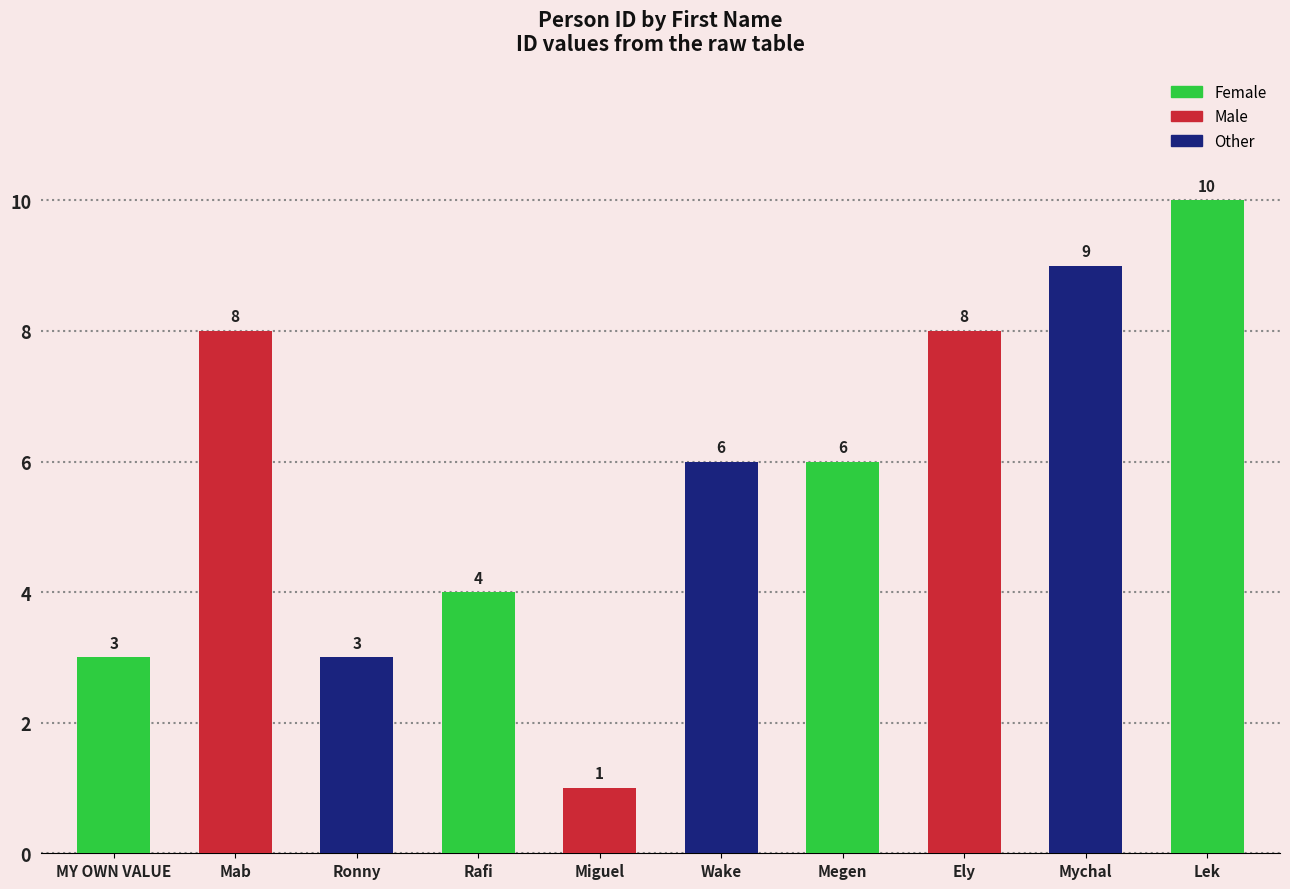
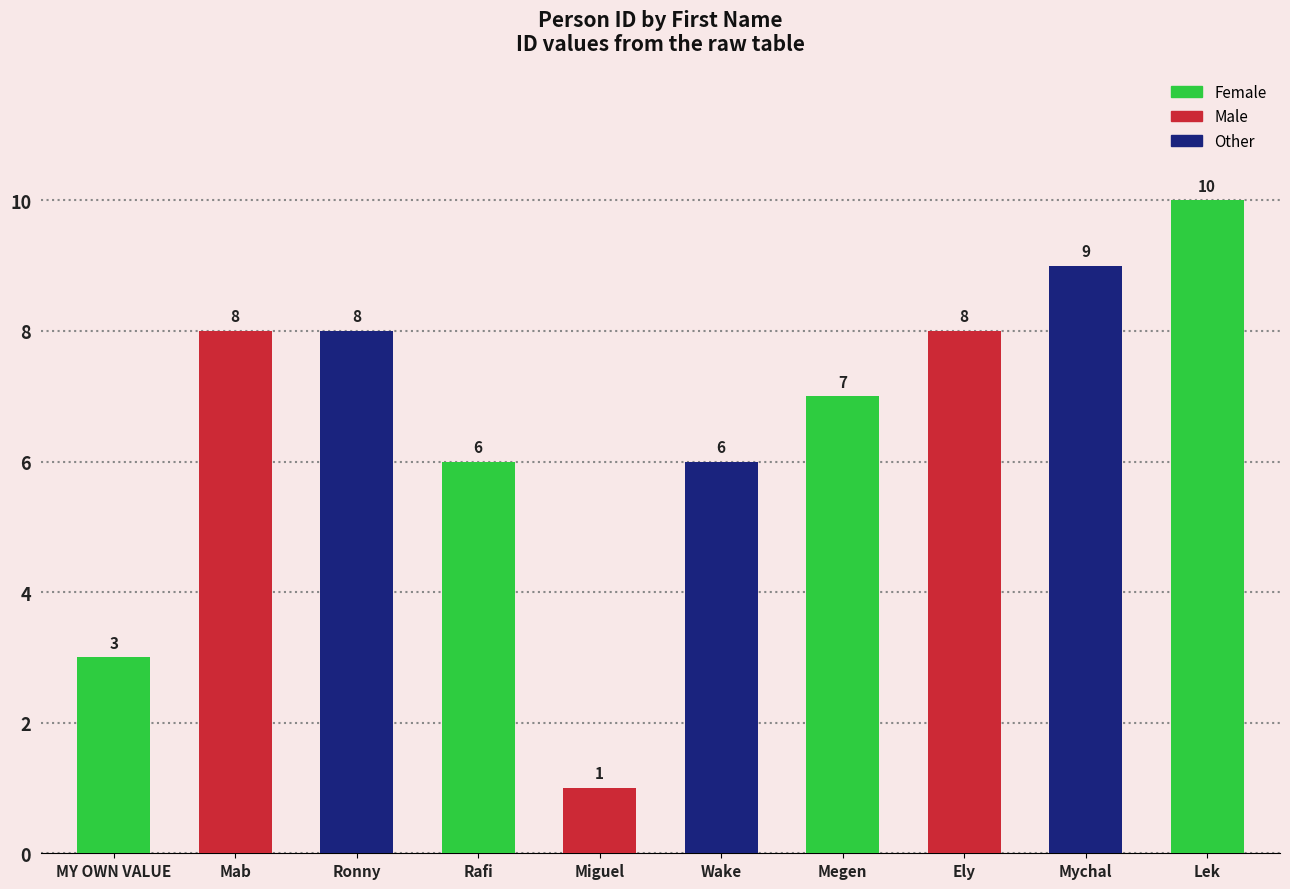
  {
    "MY OWN VALUE": 3,
    "Mab": 8,
-   "Ronny": 3,
-   "Rafi": 4,
+   "Ronny": 8,
+   "Rafi": 6,
    "Miguel": 1,
    "Wake": 6,
-   "Megen": 6,
+   "Megen": 7,
    "Ely": 8,
    "Mychal": 9,
    "Lek": 10
  }
